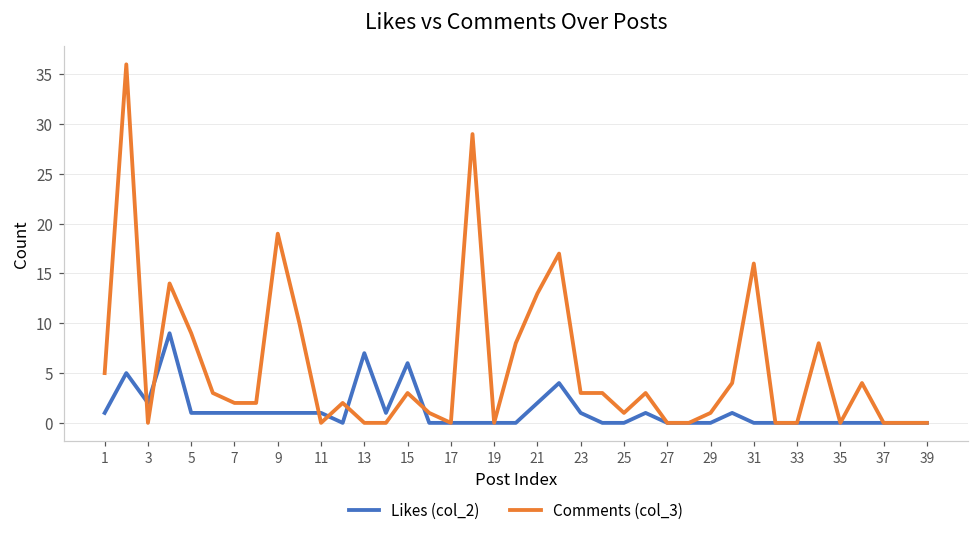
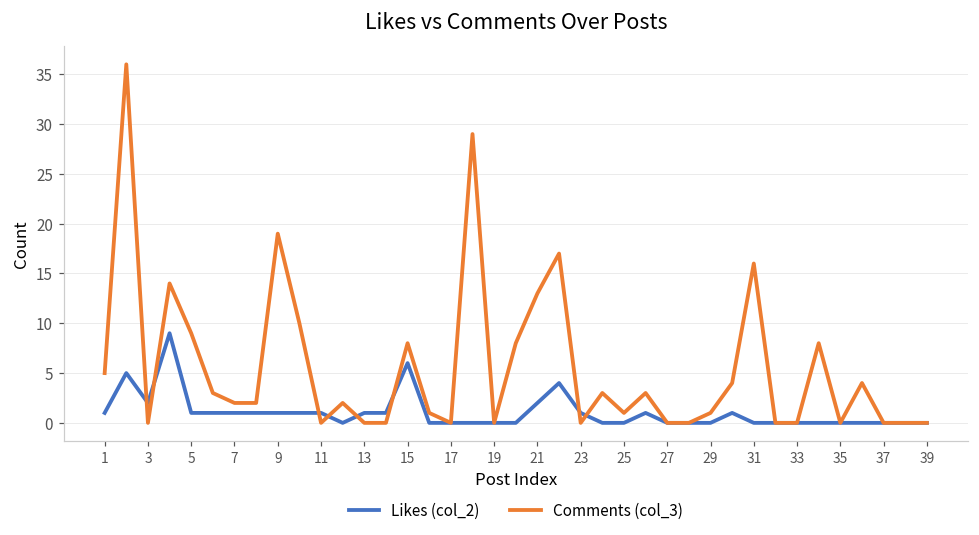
  {
    "Likes (col_2)": {
      "1": 1,
      "3": 2,
      "5": 1,
      "7": 1,
      "9": 1,
      "11": 1,
-     "13": 7,
+     "13": 1,
      "15": 6,
      "21": 2,
      "23": 1,
      "25": 0,
      "29": 0,
      "31": 0
    },
    "Comments (col_3)": {
      "1": 5,
      "3": 0,
      "5": 9,
      "7": 2,
      "9": 19,
      "11": 0,
      "13": 0,
-     "15": 3,
+     "15": 8,
      "21": 13,
-     "23": 3,
+     "23": 0,
      "25": 1,
      "29": 1,
      "31": 16
    }
  }
